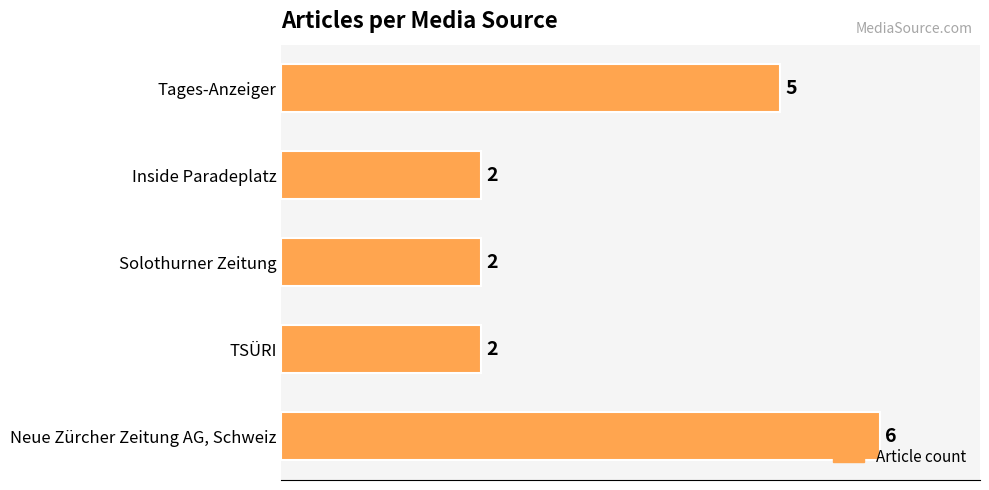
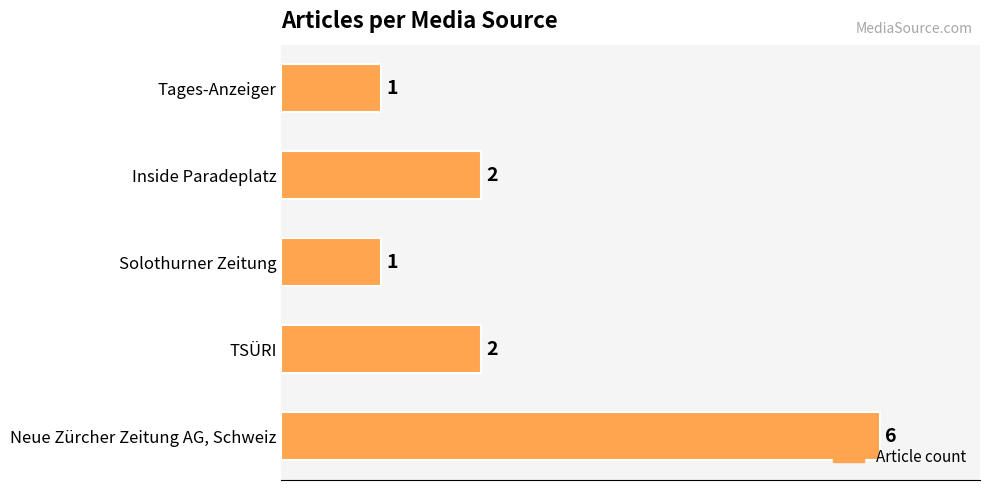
  {
-   "Tages-Anzeiger": 5,
+   "Tages-Anzeiger": 1,
    "Inside Paradeplatz": 2,
-   "Solothurner Zeitung": 2,
+   "Solothurner Zeitung": 1,
    "TSÜRI": 2,
    "Neue Zürcher Zeitung AG, Schweiz": 6
  }
